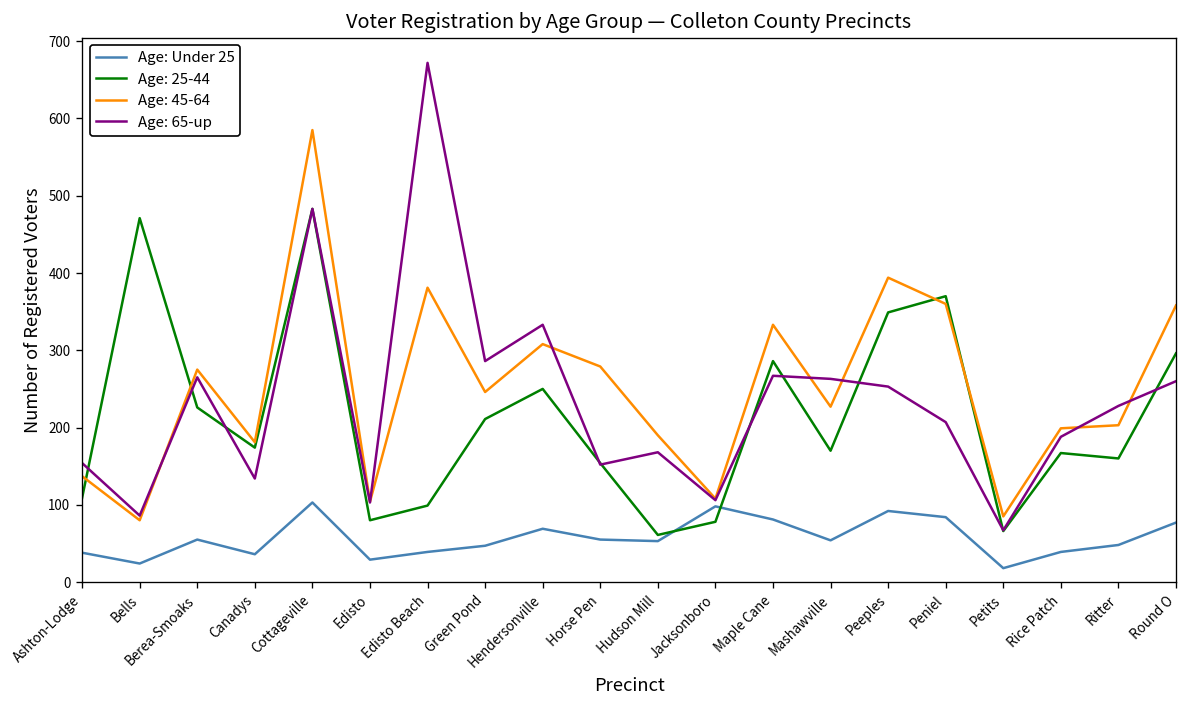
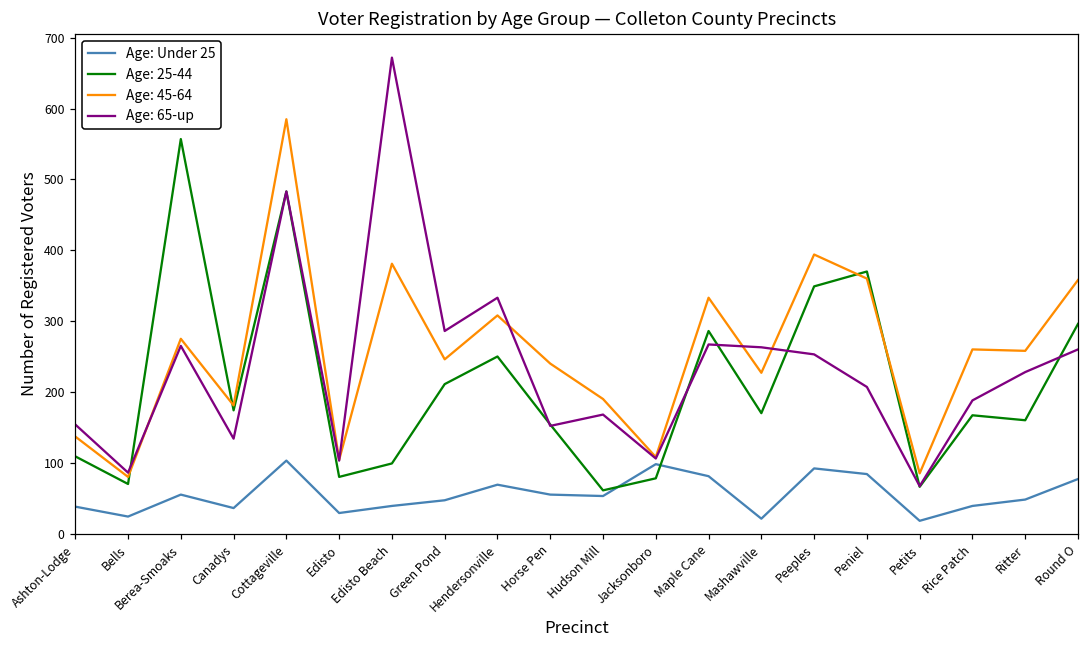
  {
    "Age: Under 25": {
      "Ashton-Lodge": 40,
      "Bells": 20,
      "Berea-Smoaks": 60,
      "Canadys": 40,
      "Cottageville": 100,
      "Edisto": 30,
      "Edisto Beach": 40,
      "Green Pond": 50,
      "Hendersonville": 70,
      "Horse Pen": 60,
      "Hudson Mill": 50,
      "Jacksonboro": 100,
      "Maple Cane": 80,
-     "Mashawville": 50,
+     "Mashawville": 20,
      "Peeples": 90,
      "Peniel": 80,
      "Petits": 20,
      "Rice Patch": 40,
      "Ritter": 50,
      "Round O": 80
    },
    "Age: 25-44": {
      "Ashton-Lodge": 110,
-     "Bells": 470,
-     "Berea-Smoaks": 230,
+     "Bells": 70,
+     "Berea-Smoaks": 560,
      "Canadys": 170,
      "Edisto": 80,
      "Edisto Beach": 100,
      "Green Pond": 210,
      "Hendersonville": 250,
      "Hudson Mill": 60,
      "Jacksonboro": 80,
      "Maple Cane": 290,
      "Mashawville": 170,
      "Peeples": 350,
      "Peniel": 370,
      "Rice Patch": 170,
      "Ritter": 160,
      "Round O": 300
    },
    "Age: 45-64": {
      "Ashton-Lodge": 140,
      "Bells": 80,
      "Berea-Smoaks": 280,
      "Canadys": 180,
      "Cottageville": 590,
      "Edisto Beach": 380,
      "Green Pond": 250,
      "Hendersonville": 310,
-     "Horse Pen": 280,
+     "Horse Pen": 240,
      "Hudson Mill": 190,
      "Maple Cane": 330,
      "Mashawville": 230,
      "Peeples": 390,
      "Peniel": 360,
      "Petits": 90,
-     "Rice Patch": 200,
-     "Ritter": 200,
+     "Rice Patch": 260,
+     "Ritter": 260,
      "Round O": 360
    },
    "Age: 65-up": {
      "Ashton-Lodge": 150,
      "Bells": 90,
      "Berea-Smoaks": 270,
      "Canadys": 130,
      "Edisto Beach": 670,
      "Green Pond": 290,
      "Hendersonville": 330,
      "Hudson Mill": 170,
      "Maple Cane": 270,
      "Mashawville": 260,
      "Peeples": 250,
      "Peniel": 210,
      "Rice Patch": 190,
      "Ritter": 230,
      "Round O": 260
    }
  }
